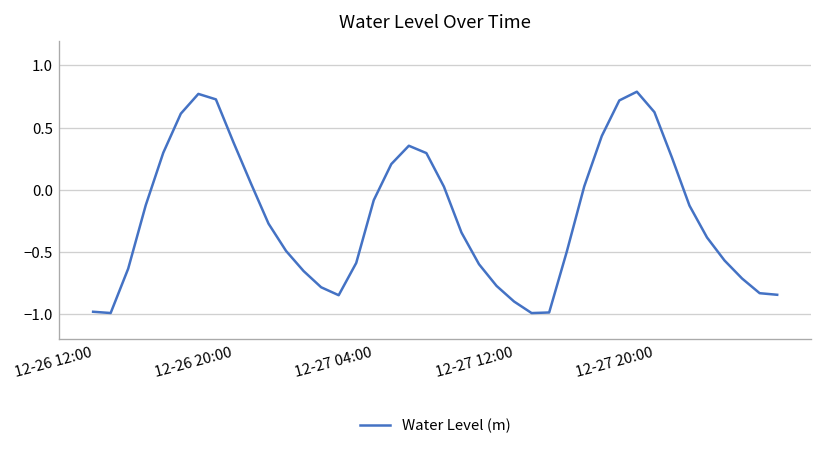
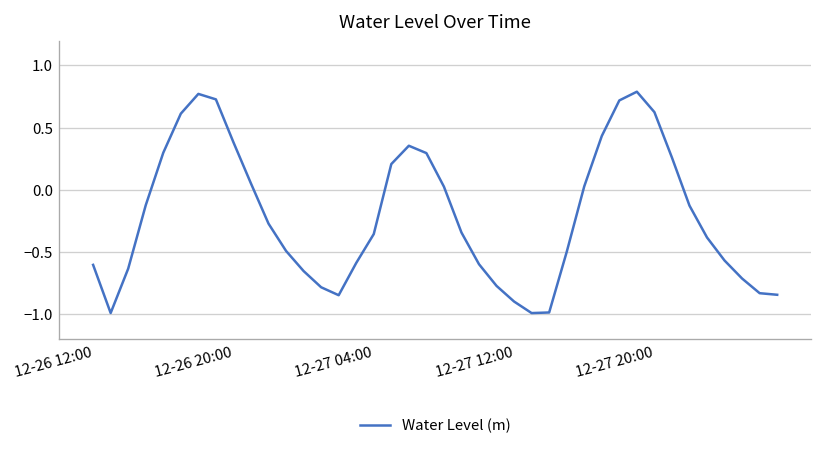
  {
-   "12-26 12:00": -0.98,
+   "12-26 12:00": -0.60,
    "12-26 20:00": 0.38,
-   "12-27 04:00": -0.08,
+   "12-27 04:00": -0.36,
    "12-27 12:00": -0.90,
    "12-27 20:00": 0.62
  }
